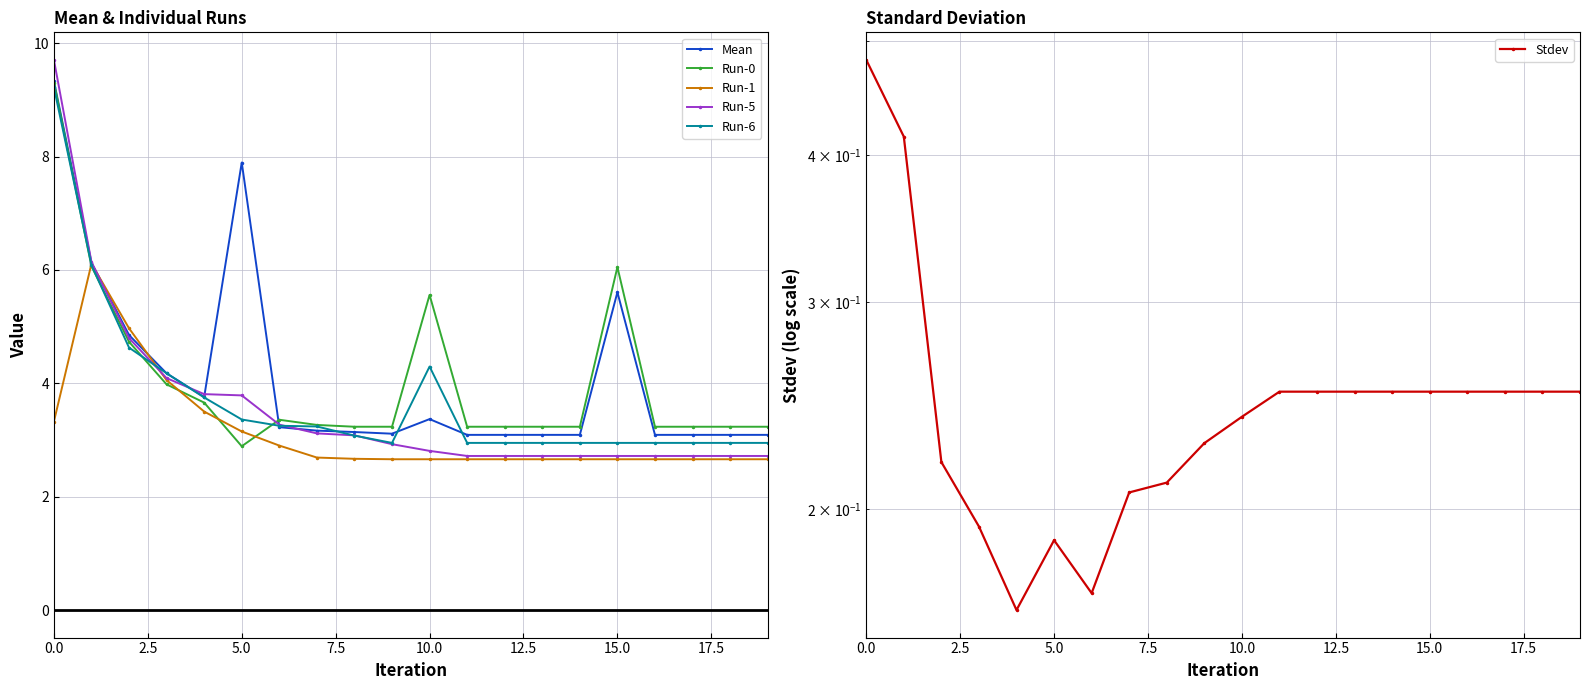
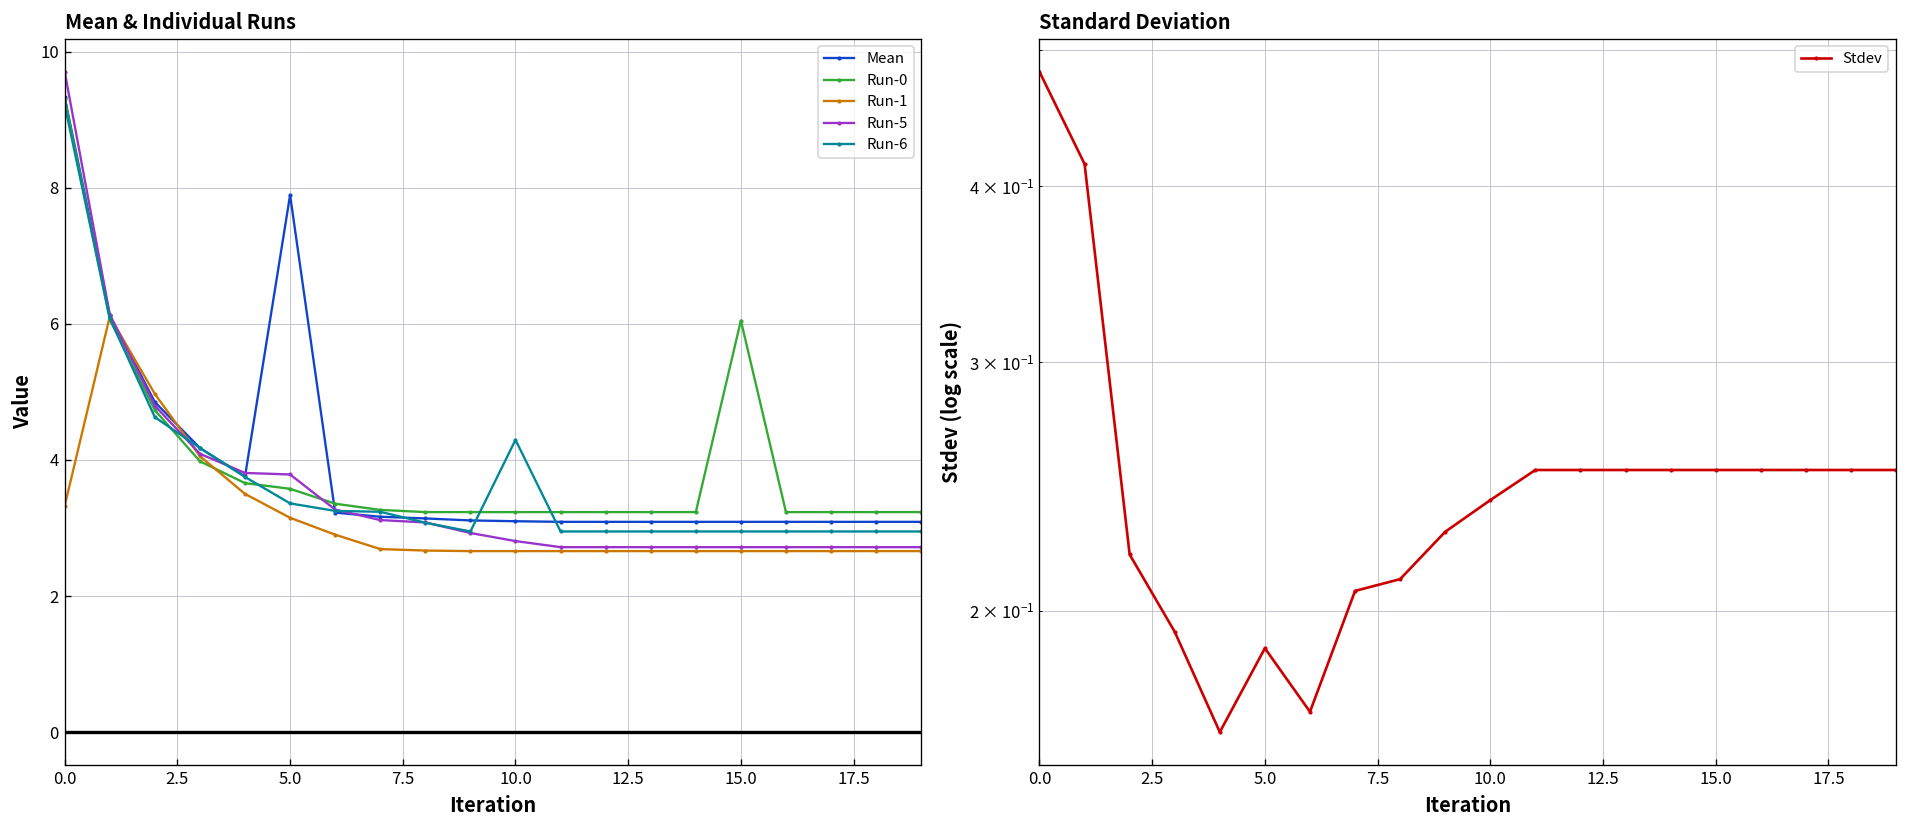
  {
    "Mean & Individual Runs": {
      "Mean": {
        "5.0": 7.9,
-       "10.0": 3.4,
-       "15.0": 5.6
+       "10.0": 3.1,
+       "15.0": 3.1
      },
      "Run-0": {
-       "5.0": 2.9,
-       "10.0": 5.6,
+       "5.0": 3.6,
+       "10.0": 3.2,
        "15.0": 6.0
      },
      "Run-1": {
        "0.0": 3.3,
        "5.0": 3.2,
        "10.0": 2.7,
        "15.0": 2.7
      },
      "Run-5": {
        "0.0": 9.7,
        "5.0": 3.8,
        "10.0": 2.8,
        "15.0": 2.7
      },
      "Run-6": {
        "0.0": 9.2,
        "5.0": 3.4,
        "10.0": 4.3,
        "15.0": 2.9
      }
    }
  }
